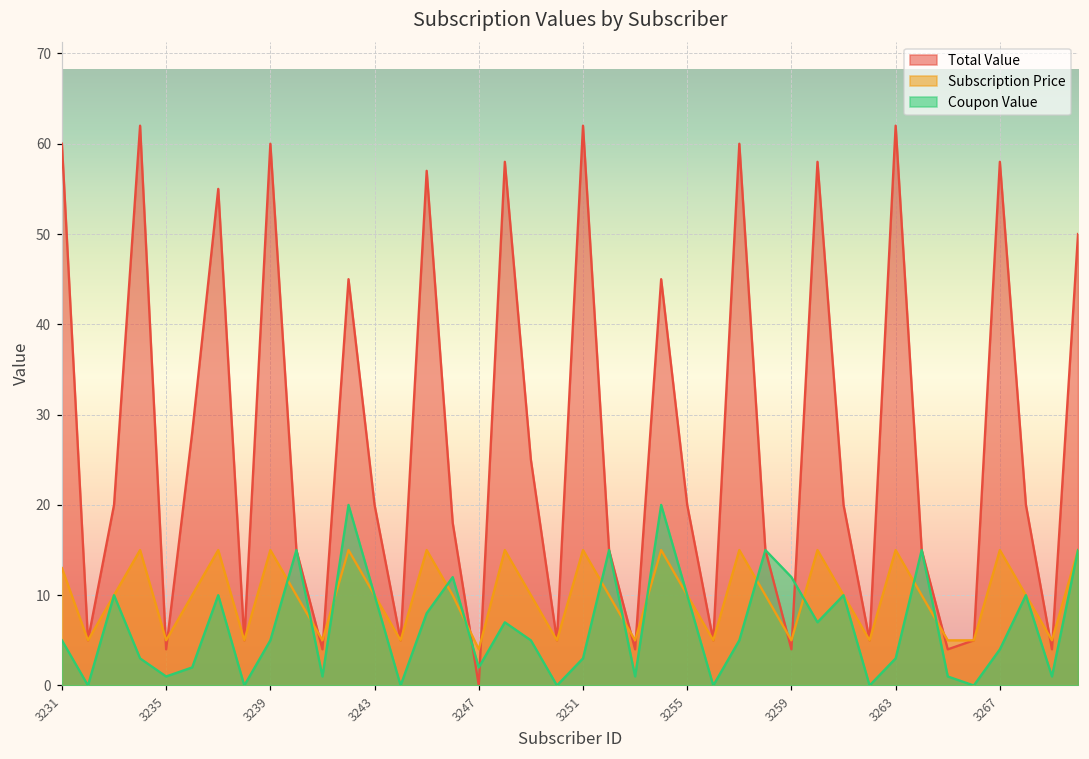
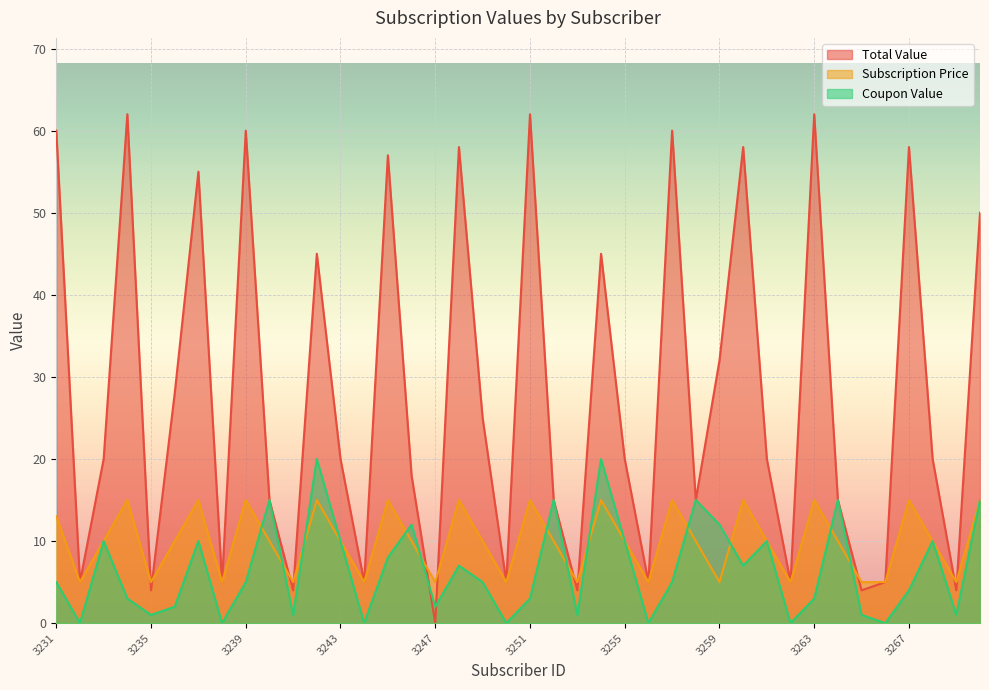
  {
    "Total Value": {
      "3231": 60,
      "3235": 4,
      "3239": 60,
      "3243": 20,
      "3247": 0,
      "3251": 62,
      "3255": 20,
-     "3259": 4,
+     "3259": 32,
      "3263": 62,
      "3267": 58
    },
    "Subscription Price": {
      "3231": 13,
      "3235": 5,
      "3239": 15,
-     "3247": 4,
+     "3247": 5,
      "3251": 15,
      "3259": 5,
      "3263": 15,
      "3267": 15
    },
    "Coupon Value": {
      "3231": 5,
      "3235": 1,
      "3239": 5,
      "3247": 2,
      "3251": 3,
      "3259": 12,
      "3263": 3,
      "3267": 4
    }
  }
